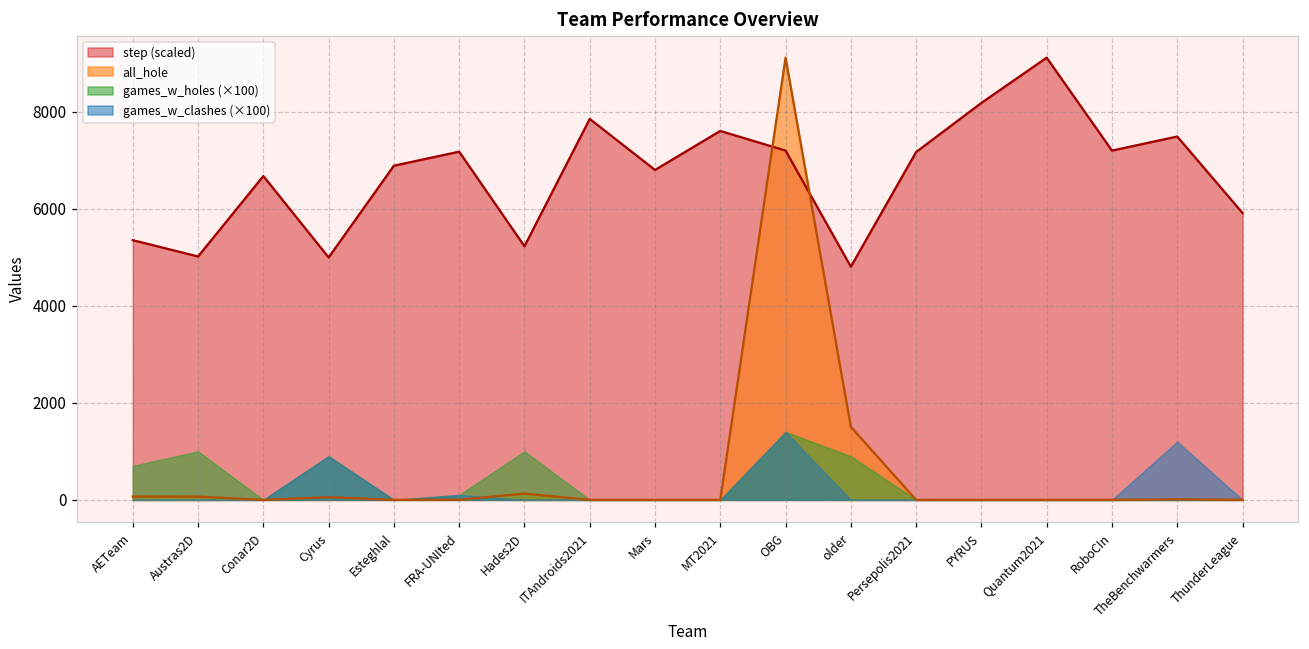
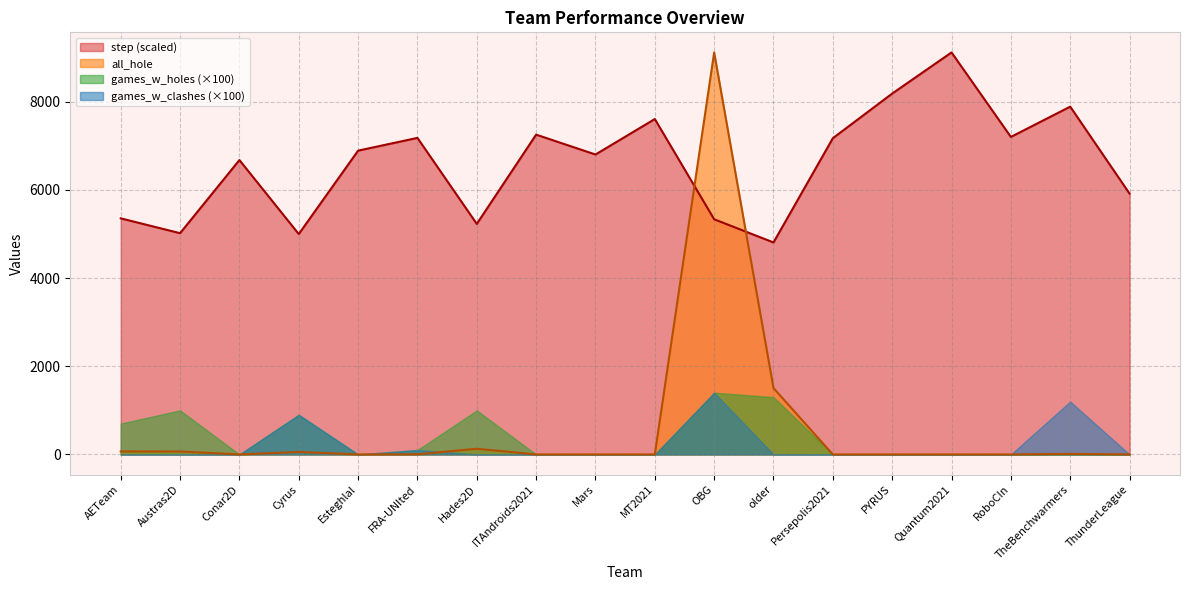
  {
    "step (scaled)": {
      "AETeam": 5400,
      "Austras2D": 5000,
      "Conar2D": 6700,
      "Cyrus": 5000,
      "Esteghlal": 6900,
      "FRA-UNIted": 7200,
      "Hades2D": 5200,
-     "ITAndroids2021": 7900,
+     "ITAndroids2021": 7300,
      "Mars": 6800,
      "MT2021": 7600,
-     "OBG": 7200,
+     "OBG": 5300,
      "older": 4800,
      "Persepolis2021": 7200,
      "PYRUS": 8200,
      "Quantum2021": 9100,
      "RoboCIn": 7200,
-     "TheBenchwarmers": 7500,
+     "TheBenchwarmers": 7900,
      "ThunderLeague": 5900
    },
    "all_hole": {
      "AETeam": 100,
      "Austras2D": 100,
      "Cyrus": 100,
      "FRA-UNIted": 0,
      "Hades2D": 100,
      "OBG": 9100,
      "older": 1500
    },
    "games_w_holes (×100)": {
      "AETeam": 700,
      "Austras2D": 1000,
      "Hades2D": 1000,
-     "older": 900
+     "older": 1300
    },
    "games_w_clashes (×100)": {
      "AETeam": 0,
      "Austras2D": 0,
      "Hades2D": 0,
      "older": 0,
      "TheBenchwarmers": 1200
    }
  }
